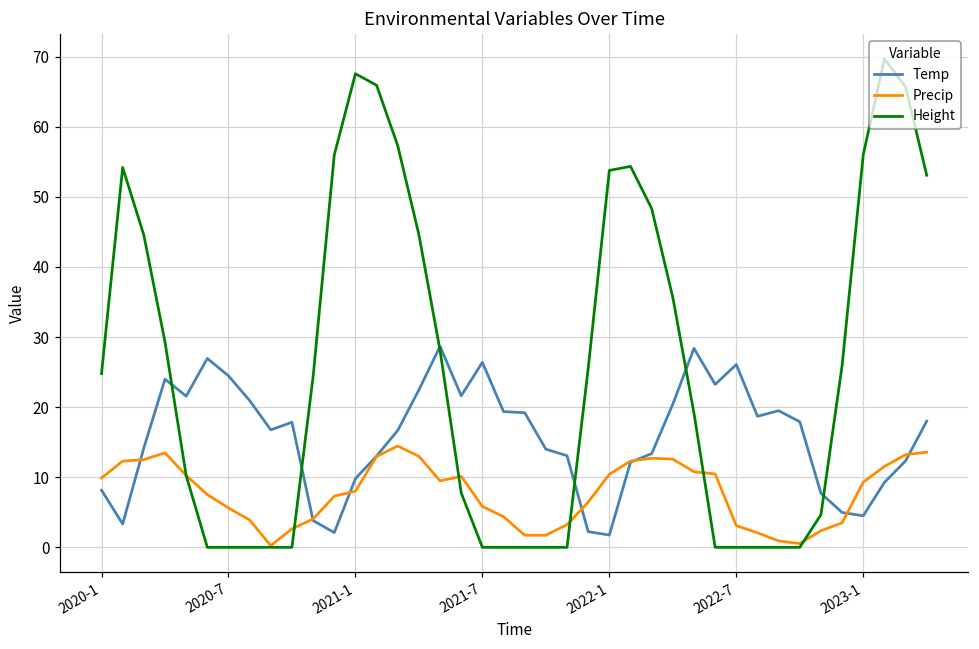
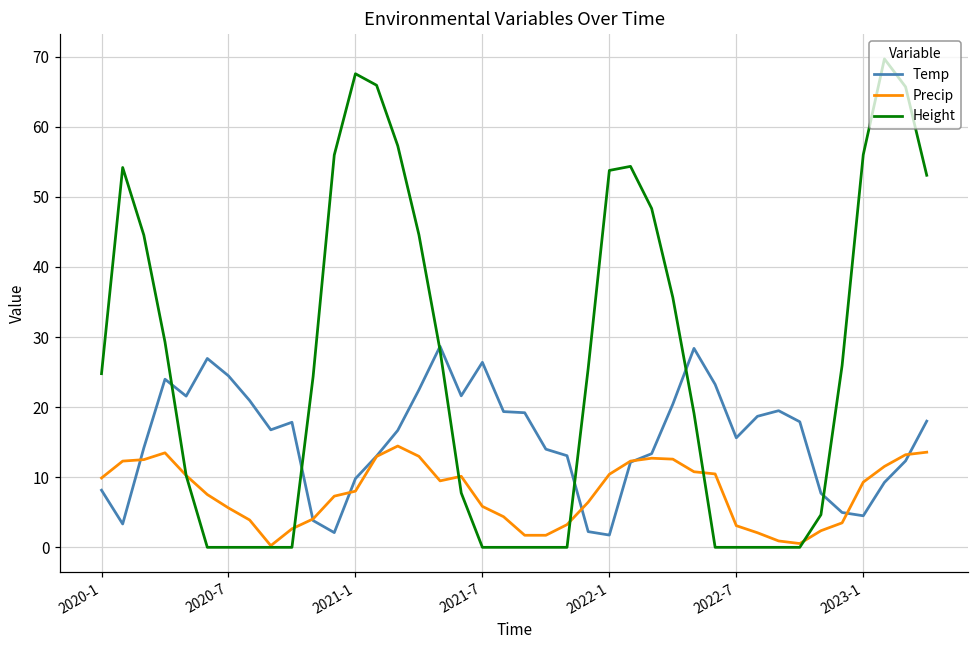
  {
    "Temp": {
      "2020-1": 8,
      "2020-7": 24,
      "2021-1": 10,
      "2021-7": 26,
      "2022-1": 2,
-     "2022-7": 26,
+     "2022-7": 16,
      "2023-1": 5
    },
    "Precip": {
      "2020-1": 10,
      "2020-7": 6,
      "2021-1": 8,
      "2021-7": 6,
      "2022-1": 10,
      "2022-7": 3,
      "2023-1": 9
    },
    "Height": {
      "2020-1": 25,
      "2020-7": 0,
      "2021-1": 68,
      "2021-7": 0,
      "2022-1": 54,
      "2022-7": 0,
      "2023-1": 56
    }
  }
